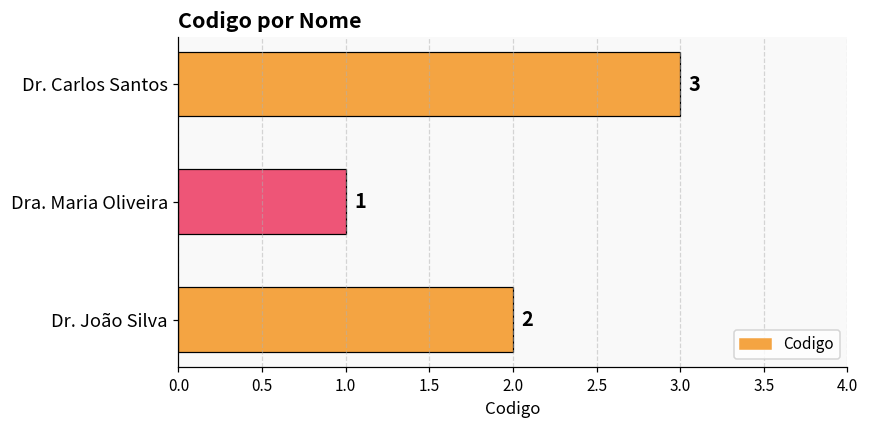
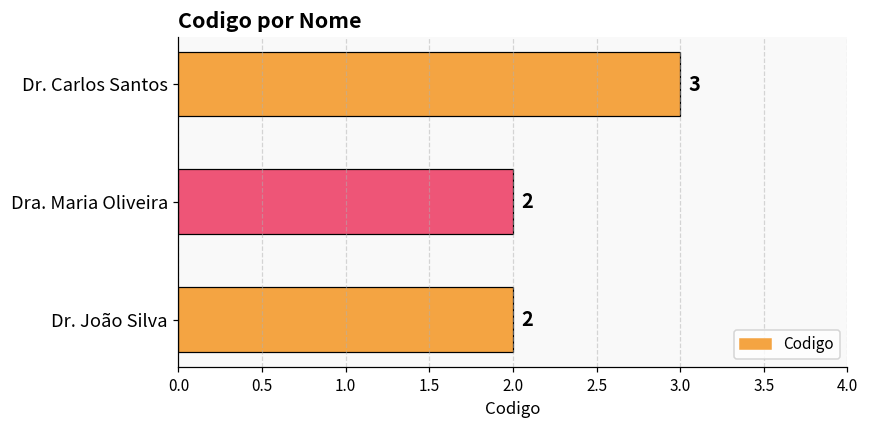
  {
    "Dr. Carlos Santos": 3,
-   "Dra. Maria Oliveira": 1,
+   "Dra. Maria Oliveira": 2,
    "Dr. João Silva": 2
  }
